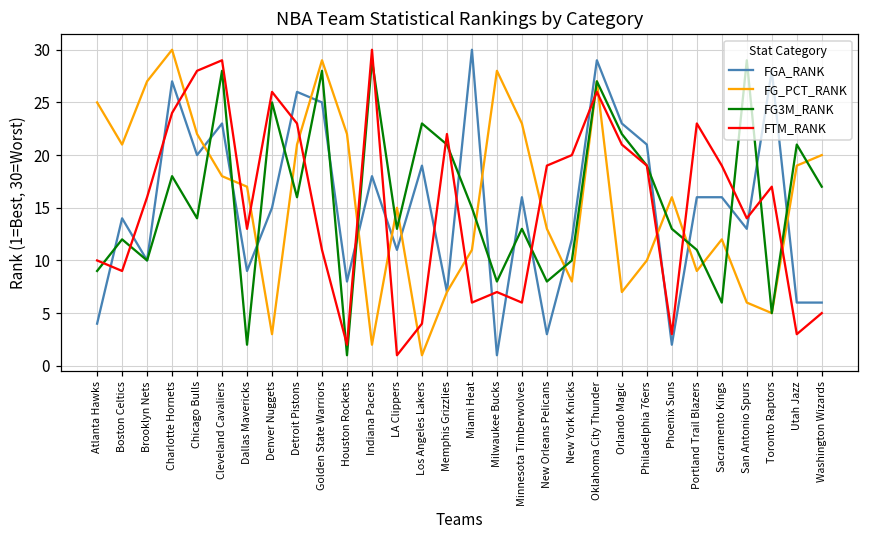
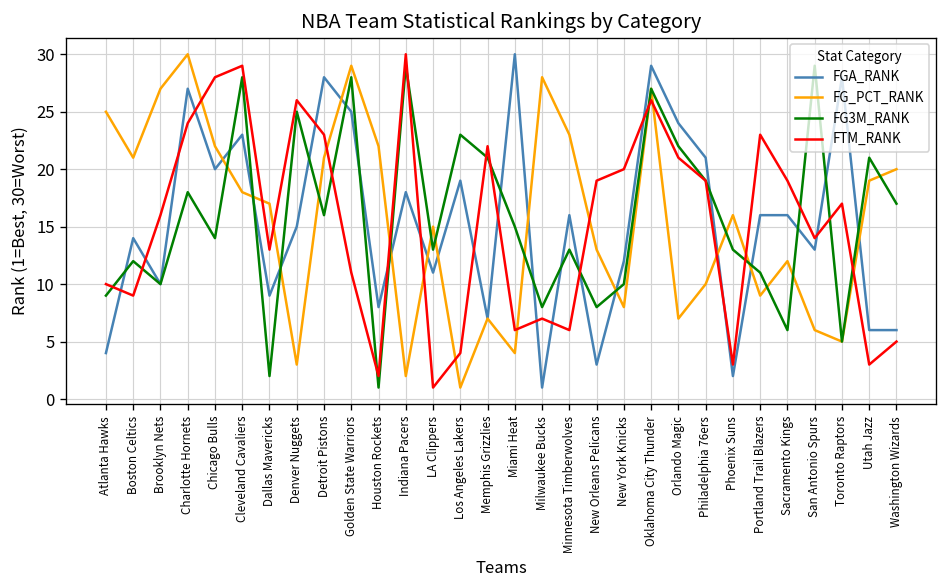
  {
    "FGA_RANK": {
      "Atlanta Hawks": 4,
      "Boston Celtics": 14,
      "Charlotte Hornets": 27,
      "Chicago Bulls": 20,
      "Cleveland Cavaliers": 23,
      "Dallas Mavericks": 9,
      "Denver Nuggets": 15,
-     "Detroit Pistons": 26,
+     "Detroit Pistons": 28,
      "Golden State Warriors": 25,
      "Houston Rockets": 8,
      "Indiana Pacers": 18,
      "LA Clippers": 11,
      "Los Angeles Lakers": 19,
      "Miami Heat": 30,
      "Milwaukee Bucks": 1,
      "Minnesota Timberwolves": 16,
      "New Orleans Pelicans": 3,
      "New York Knicks": 12,
      "Oklahoma City Thunder": 29,
-     "Orlando Magic": 23,
+     "Orlando Magic": 24,
      "Philadelphia 76ers": 21,
      "Phoenix Suns": 2,
      "Portland Trail Blazers": 16,
      "Sacramento Kings": 16,
      "San Antonio Spurs": 13,
      "Utah Jazz": 6,
      "Washington Wizards": 6
    },
    "FG_PCT_RANK": {
      "Atlanta Hawks": 25,
      "Boston Celtics": 21,
      "Brooklyn Nets": 27,
      "Charlotte Hornets": 30,
      "Chicago Bulls": 22,
      "Cleveland Cavaliers": 18,
      "Dallas Mavericks": 17,
      "Denver Nuggets": 3,
      "Detroit Pistons": 21,
      "Golden State Warriors": 29,
      "Houston Rockets": 22,
      "Indiana Pacers": 2,
      "LA Clippers": 15,
      "Los Angeles Lakers": 1,
-     "Miami Heat": 11,
+     "Miami Heat": 4,
      "Milwaukee Bucks": 28,
      "Minnesota Timberwolves": 23,
      "New Orleans Pelicans": 13,
      "New York Knicks": 8,
      "Orlando Magic": 7,
      "Philadelphia 76ers": 10,
      "Phoenix Suns": 16,
      "Portland Trail Blazers": 9,
      "Sacramento Kings": 12,
      "San Antonio Spurs": 6,
      "Utah Jazz": 19,
      "Washington Wizards": 20
    },
    "FG3M_RANK": {
      "Atlanta Hawks": 9,
      "Boston Celtics": 12,
      "Charlotte Hornets": 18,
      "Chicago Bulls": 14,
      "Cleveland Cavaliers": 28,
      "Dallas Mavericks": 2,
      "Denver Nuggets": 25,
      "Detroit Pistons": 16,
      "Golden State Warriors": 28,
      "Houston Rockets": 1,
      "Indiana Pacers": 29,
      "LA Clippers": 13,
      "Los Angeles Lakers": 23,
      "Memphis Grizzlies": 21,
      "Miami Heat": 15,
      "Milwaukee Bucks": 8,
      "Minnesota Timberwolves": 13,
      "New Orleans Pelicans": 8,
      "New York Knicks": 10,
      "Orlando Magic": 22,
      "Phoenix Suns": 13,
      "Portland Trail Blazers": 11,
      "Sacramento Kings": 6,
      "Utah Jazz": 21,
      "Washington Wizards": 17
    },
    "FTM_RANK": {
      "Atlanta Hawks": 10,
      "Boston Celtics": 9,
      "Brooklyn Nets": 16,
      "Charlotte Hornets": 24,
      "Chicago Bulls": 28,
      "Cleveland Cavaliers": 29,
      "Dallas Mavericks": 13,
      "Denver Nuggets": 26,
      "Detroit Pistons": 23,
      "Golden State Warriors": 11,
      "Houston Rockets": 2,
      "Indiana Pacers": 30,
      "LA Clippers": 1,
      "Los Angeles Lakers": 4,
      "Memphis Grizzlies": 22,
      "Miami Heat": 6,
      "Milwaukee Bucks": 7,
      "Minnesota Timberwolves": 6,
      "New Orleans Pelicans": 19,
      "New York Knicks": 20,
      "Oklahoma City Thunder": 26,
      "Orlando Magic": 21,
      "Phoenix Suns": 3,
      "Portland Trail Blazers": 23,
      "Sacramento Kings": 19,
      "San Antonio Spurs": 14,
      "Toronto Raptors": 17,
      "Utah Jazz": 3,
      "Washington Wizards": 5
    }
  }
